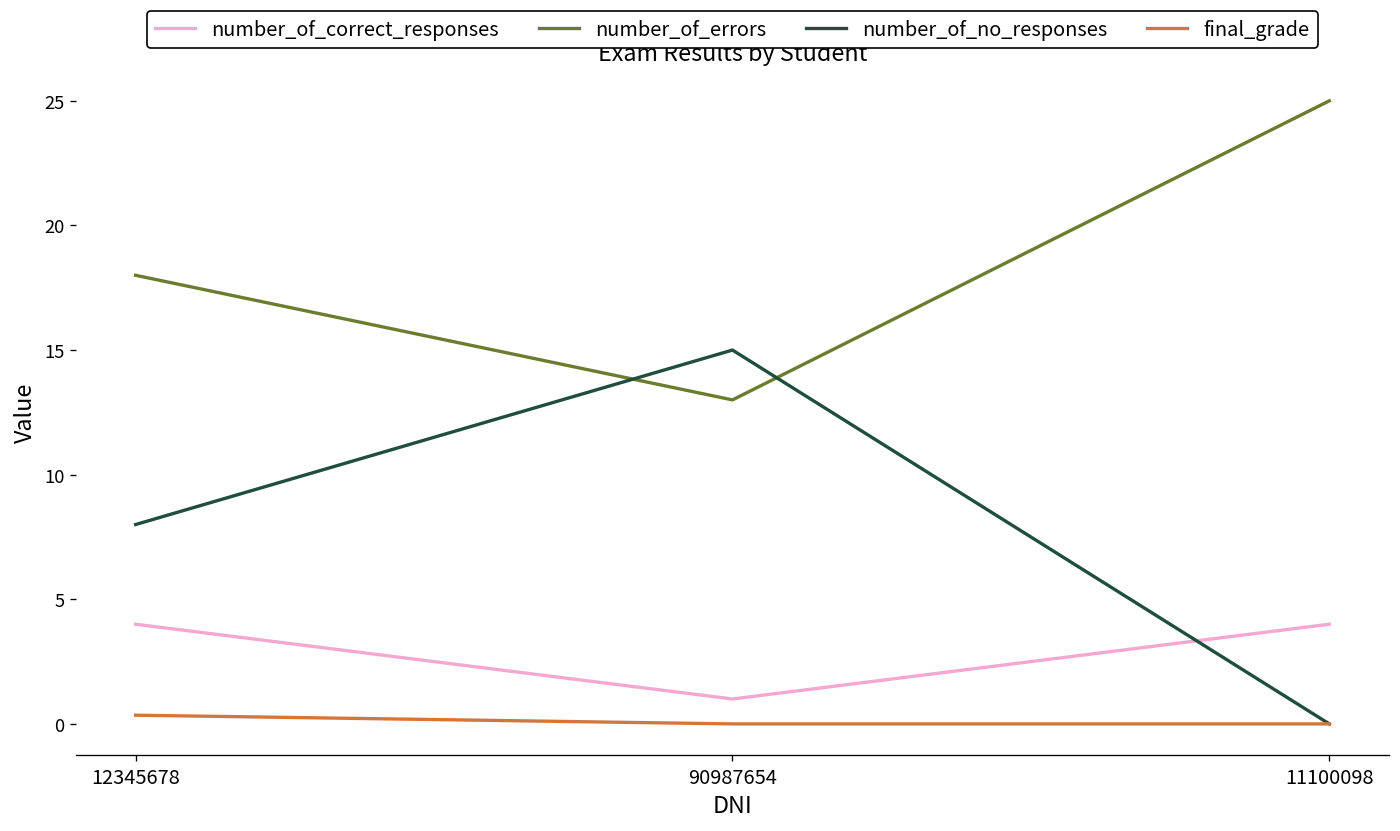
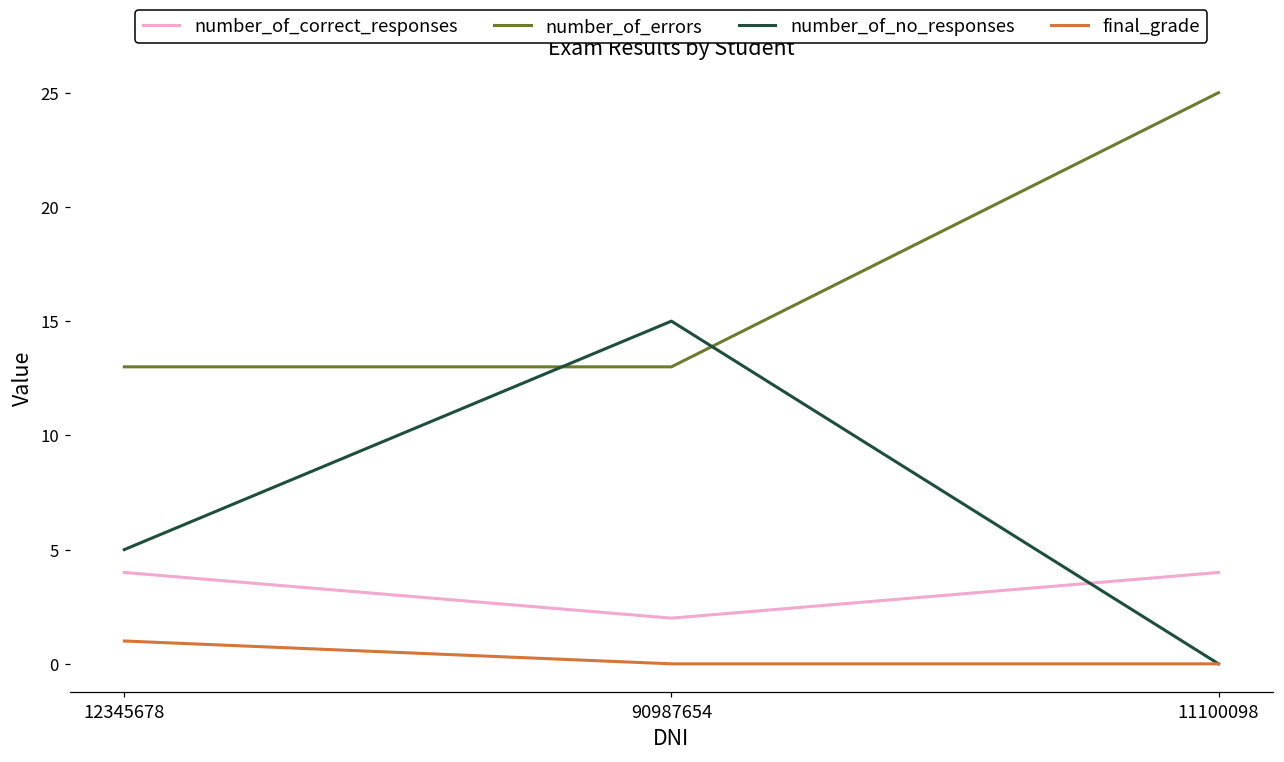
  {
    "number_of_correct_responses": {
      "12345678": 4,
-     "90987654": 1,
+     "90987654": 2,
      "11100098": 4
    },
    "number_of_errors": {
-     "12345678": 18,
+     "12345678": 13,
      "90987654": 13,
      "11100098": 25
    },
    "number_of_no_responses": {
-     "12345678": 8,
+     "12345678": 5,
      "90987654": 15
    },
    "final_grade": {
-     "12345678": 0.4,
+     "12345678": 1.0,
      "90987654": 0.0
    }
  }
